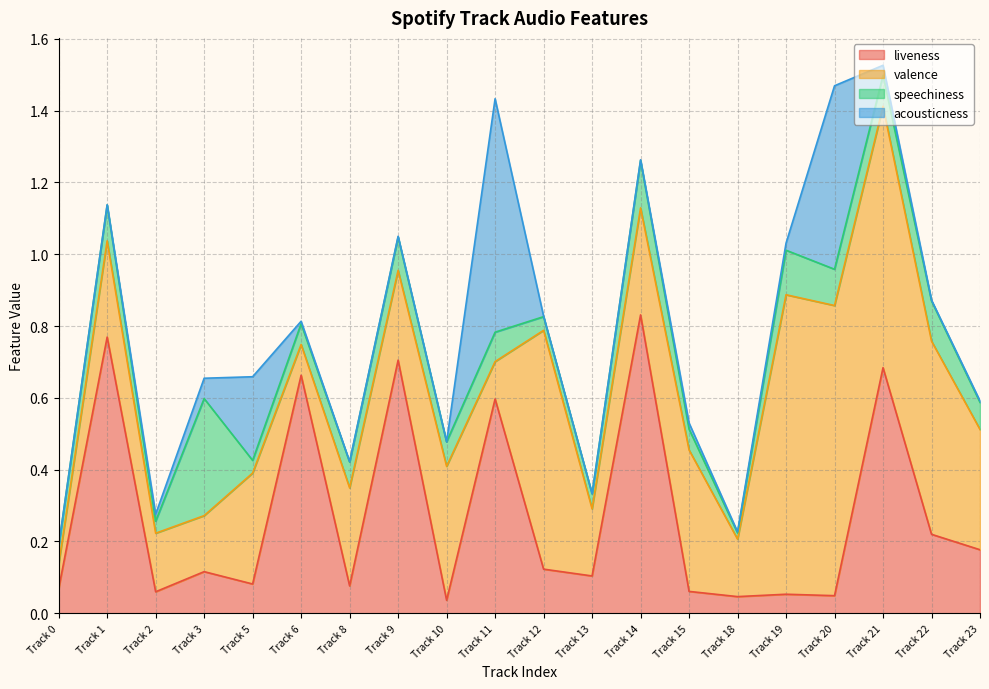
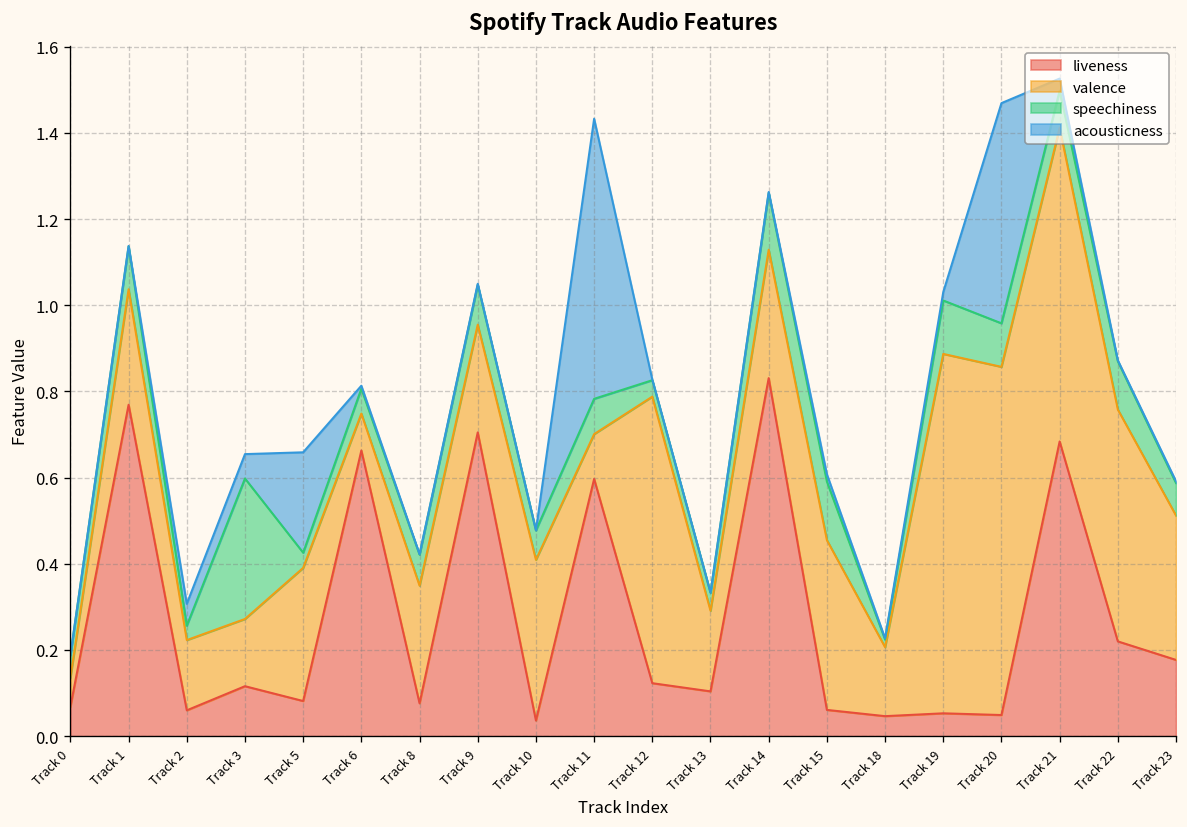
  {
    "liveness": {
      "Track 0": 0.07,
      "Track 1": 0.77,
      "Track 2": 0.06,
      "Track 3": 0.12,
      "Track 5": 0.08,
      "Track 6": 0.66,
      "Track 8": 0.08,
      "Track 9": 0.71,
      "Track 10": 0.04,
      "Track 11": 0.60,
      "Track 12": 0.12,
      "Track 13": 0.10,
      "Track 14": 0.83,
      "Track 15": 0.06,
      "Track 18": 0.05,
      "Track 19": 0.05,
      "Track 20": 0.05,
      "Track 21": 0.68,
      "Track 22": 0.22,
      "Track 23": 0.18
    },
    "valence": {
      "Track 0": 0.07,
      "Track 1": 0.27,
      "Track 2": 0.16,
      "Track 3": 0.16,
      "Track 5": 0.31,
      "Track 6": 0.09,
      "Track 8": 0.27,
      "Track 9": 0.25,
      "Track 10": 0.37,
      "Track 11": 0.10,
      "Track 12": 0.67,
      "Track 13": 0.19,
      "Track 14": 0.30,
      "Track 15": 0.39,
      "Track 18": 0.16,
      "Track 19": 0.83,
      "Track 20": 0.81,
      "Track 22": 0.54,
      "Track 23": 0.34
    },
    "speechiness": {
      "Track 2": 0.03,
      "Track 3": 0.33,
      "Track 5": 0.04,
      "Track 11": 0.08,
-     "Track 15": 0.06,
+     "Track 15": 0.14,
      "Track 19": 0.12,
      "Track 20": 0.10
    },
    "acousticness": {
-     "Track 2": 0.02,
+     "Track 2": 0.05,
      "Track 3": 0.06,
      "Track 5": 0.23,
      "Track 11": 0.65,
      "Track 15": 0.02,
      "Track 19": 0.02,
      "Track 20": 0.51
    }
  }
